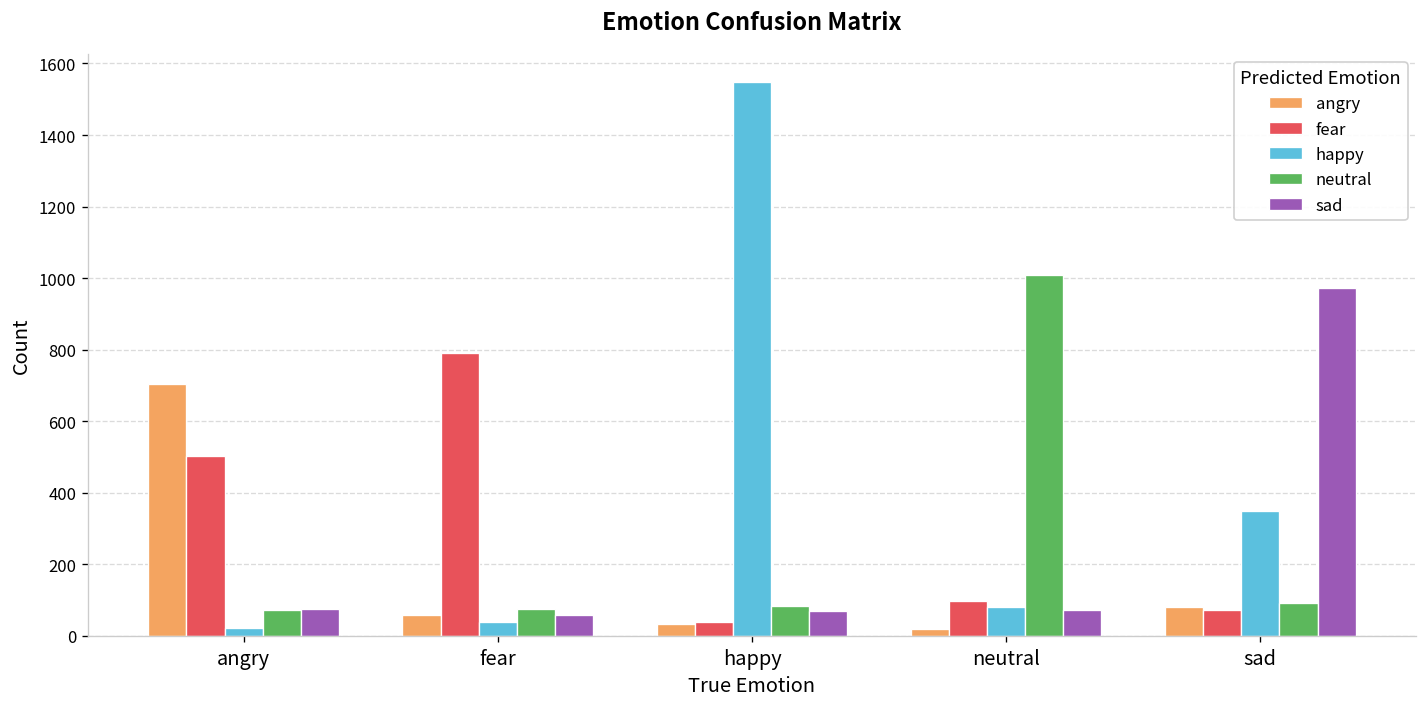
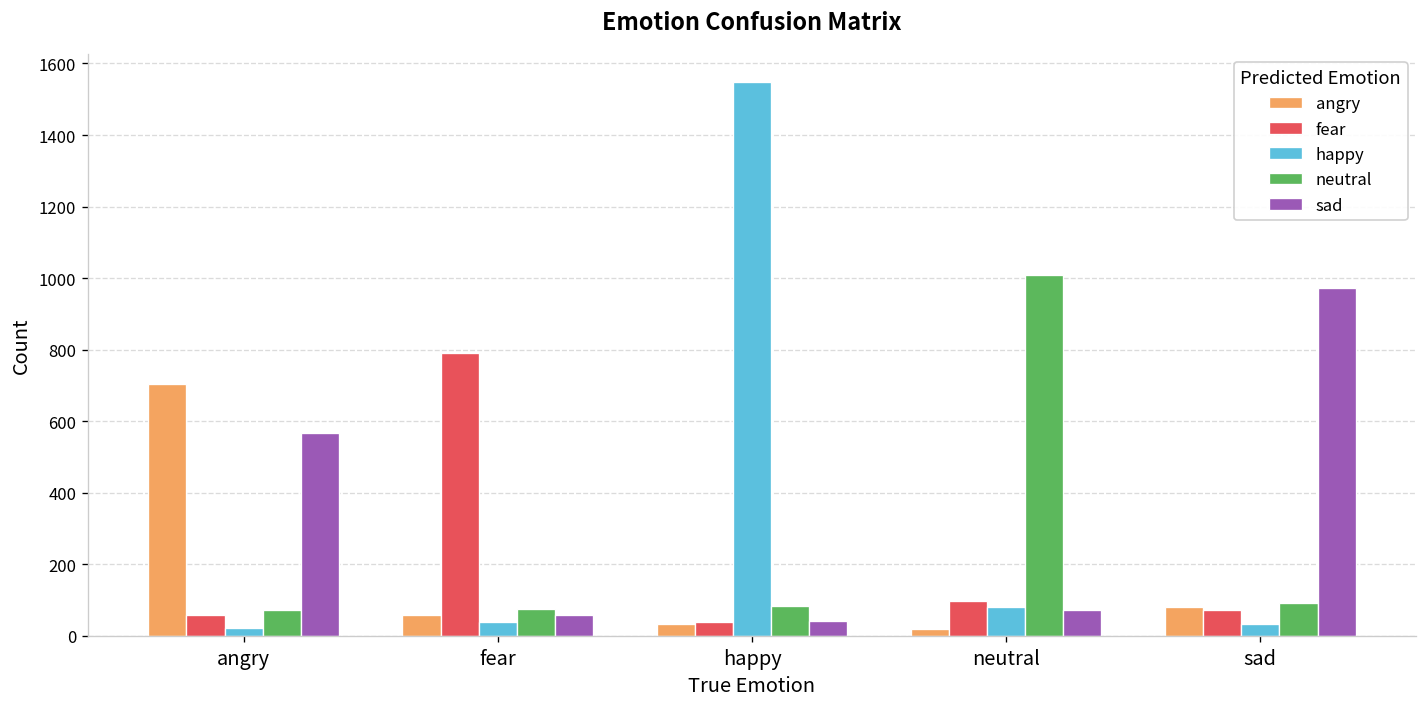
  {
    "angry": {
      "angry": 700,
      "fear": 60,
      "happy": 30,
      "neutral": 20,
      "sad": 80
    },
    "fear": {
-     "angry": 500,
+     "angry": 60,
      "fear": 790,
      "happy": 40,
      "neutral": 100,
      "sad": 70
    },
    "happy": {
      "angry": 20,
      "fear": 40,
      "happy": 1550,
      "neutral": 80,
-     "sad": 350
+     "sad": 30
    },
    "neutral": {
      "angry": 70,
      "fear": 80,
      "happy": 80,
      "neutral": 1010,
      "sad": 90
    },
    "sad": {
-     "angry": 80,
+     "angry": 570,
      "fear": 60,
-     "happy": 70,
+     "happy": 40,
      "neutral": 70,
      "sad": 970
    }
  }
